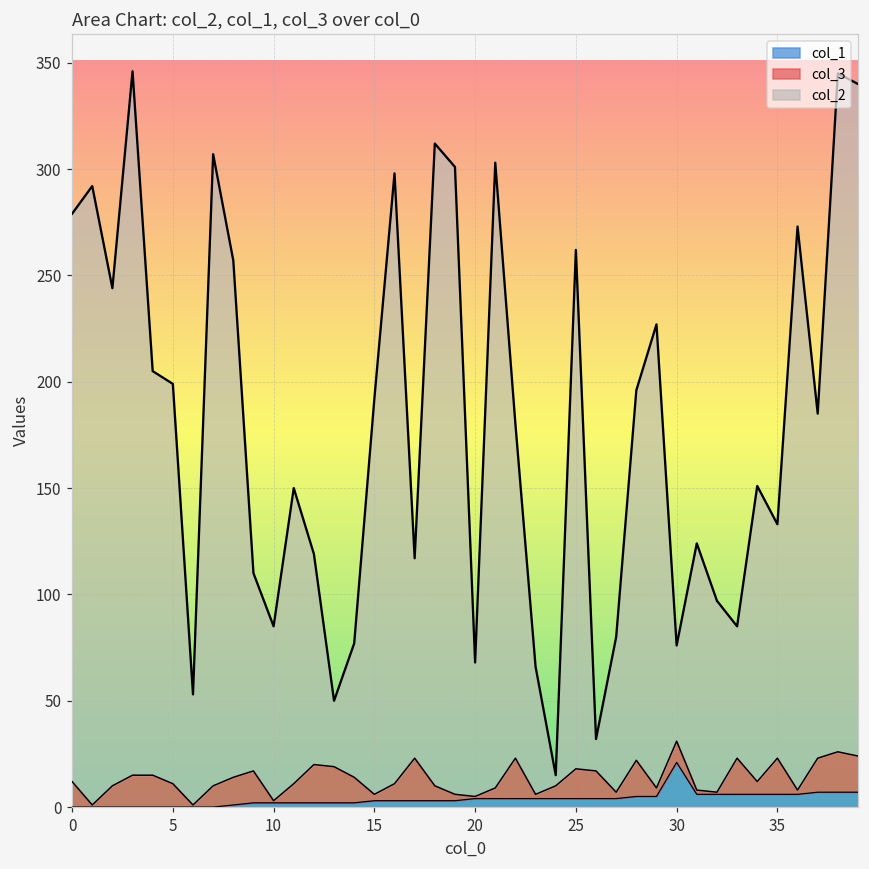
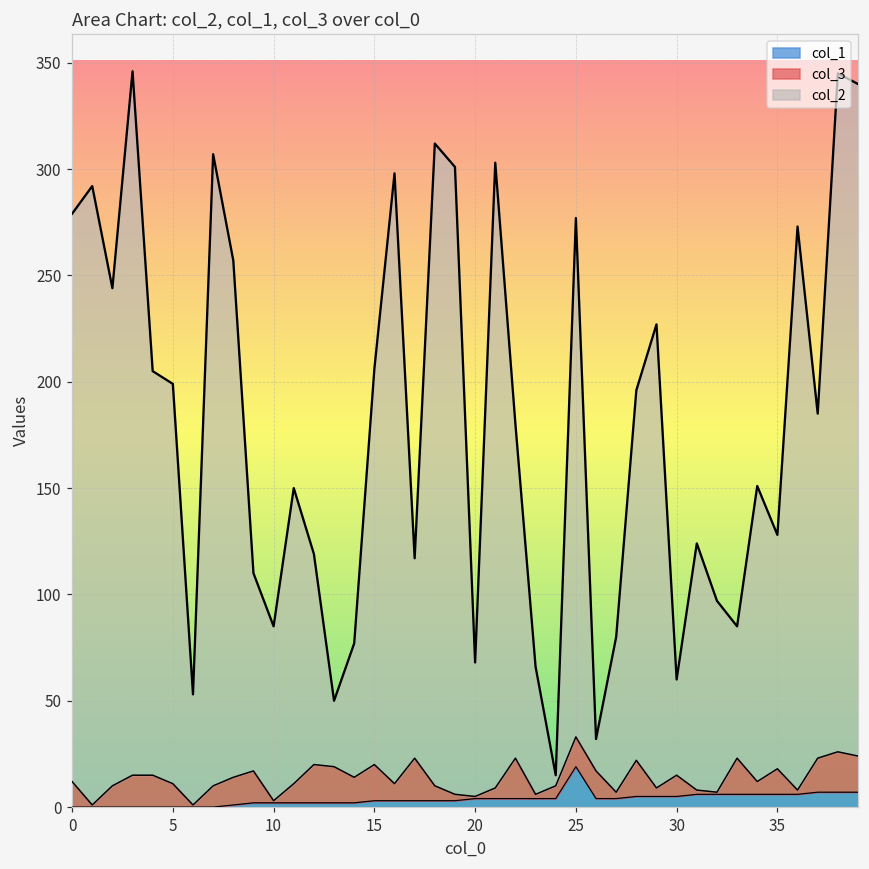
  {
    "col_1": {
      "0": 0,
      "5": 0,
      "15": 3,
-     "25": 4,
-     "30": 21,
+     "25": 19,
+     "30": 5,
      "35": 6
    },
    "col_3": {
      "0": 12,
      "5": 11,
-     "15": 3,
-     "35": 17
+     "15": 17,
+     "35": 12
    },
    "col_2": {
      "0": 267,
      "5": 188,
      "10": 82,
      "15": 186,
      "20": 63,
      "25": 244,
      "30": 45,
      "35": 110
    }
  }
